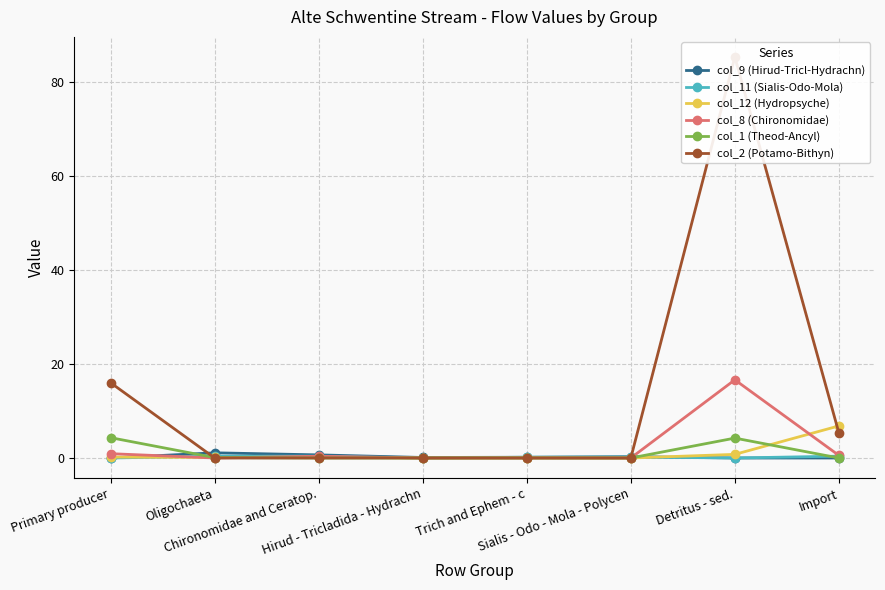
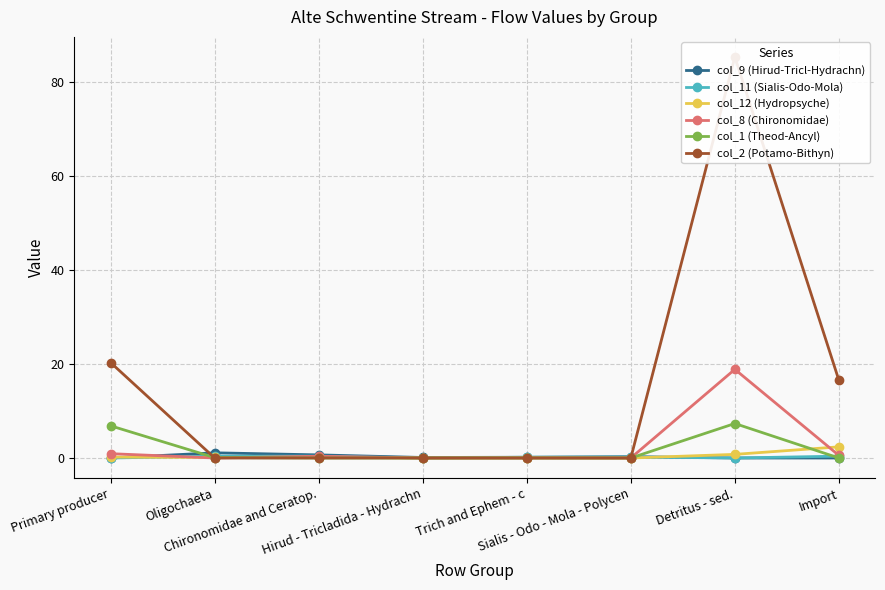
  {
    "col_9 (Hirud-Tricl-Hydrachn)": {
      "Oligochaeta": 1
    },
    "col_12 (Hydropsyche)": {
      "Detritus - sed.": 1,
-     "Import": 7
+     "Import": 2
    },
    "col_8 (Chironomidae)": {
      "Primary producer": 1,
-     "Detritus - sed.": 17
+     "Detritus - sed.": 19
    },
    "col_1 (Theod-Ancyl)": {
-     "Primary producer": 4,
-     "Detritus - sed.": 4
+     "Primary producer": 7,
+     "Detritus - sed.": 7
    },
    "col_2 (Potamo-Bithyn)": {
-     "Primary producer": 16,
-     "Import": 5
+     "Primary producer": 20,
+     "Import": 17
    }
  }
